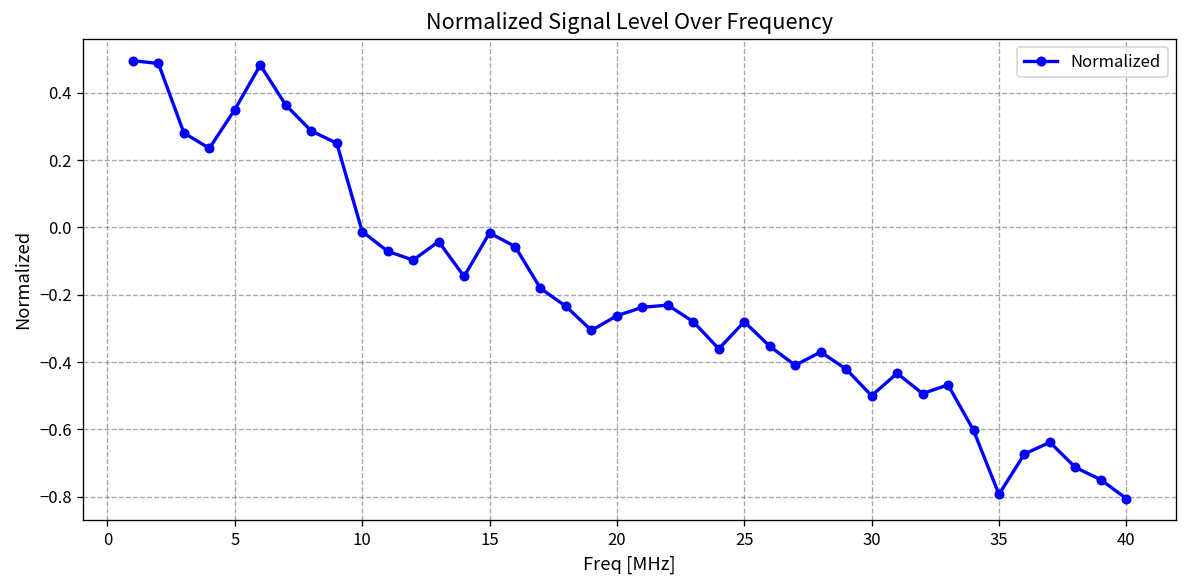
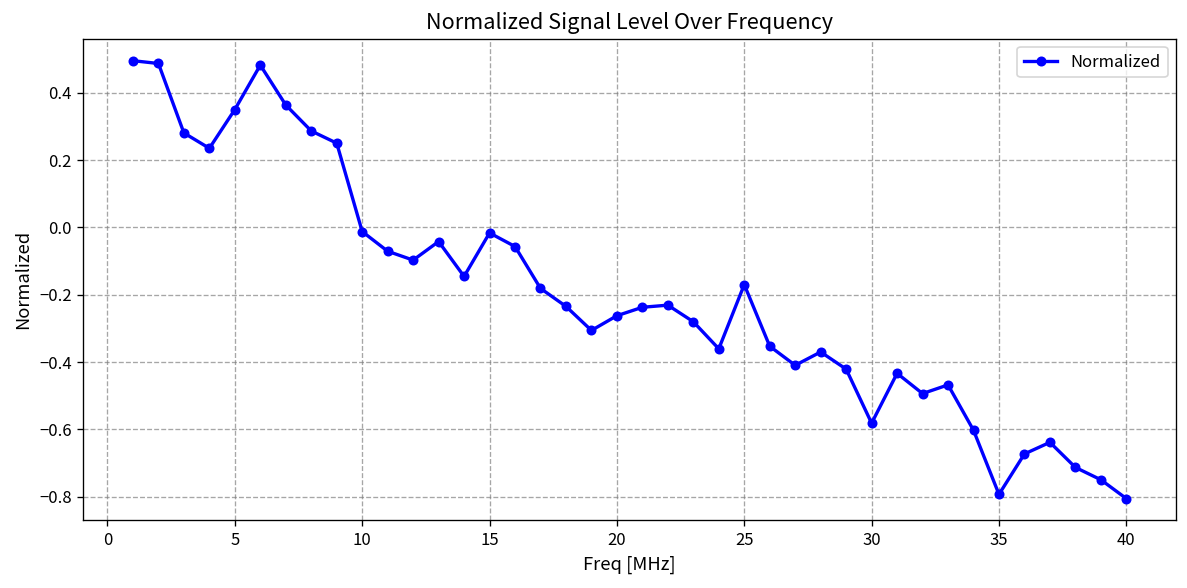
  {
    "5": 0.35,
    "10": -0.01,
    "15": -0.02,
    "20": -0.26,
-   "25": -0.28,
-   "30": -0.50,
+   "25": -0.17,
+   "30": -0.58,
    "35": -0.79,
    "40": -0.81
  }
